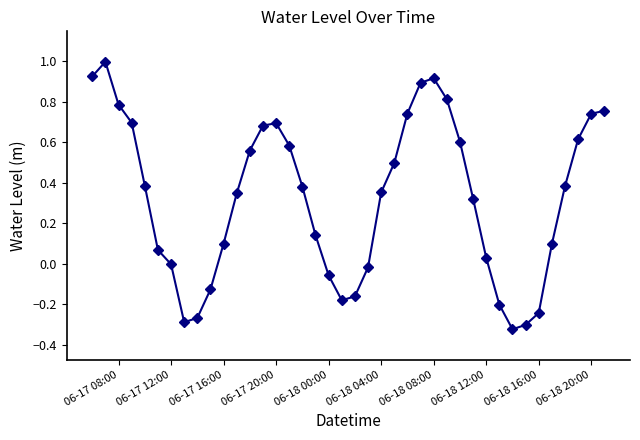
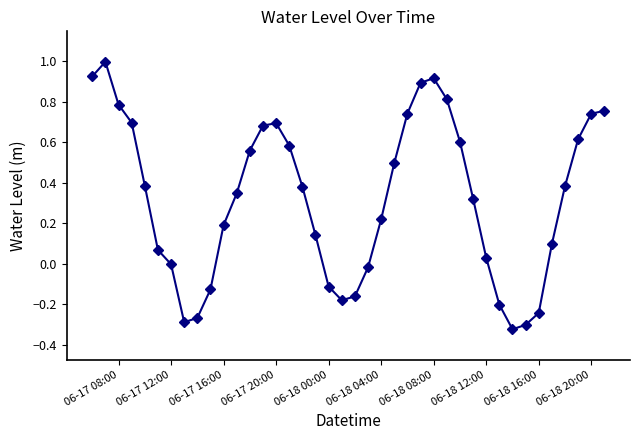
  {
    "06-17 08:00": 0.79,
    "06-17 12:00": 0.00,
-   "06-17 16:00": 0.10,
+   "06-17 16:00": 0.19,
    "06-17 20:00": 0.69,
-   "06-18 00:00": -0.06,
-   "06-18 04:00": 0.35,
+   "06-18 00:00": -0.11,
+   "06-18 04:00": 0.22,
    "06-18 08:00": 0.92,
    "06-18 12:00": 0.03,
    "06-18 16:00": -0.24,
    "06-18 20:00": 0.74
  }
